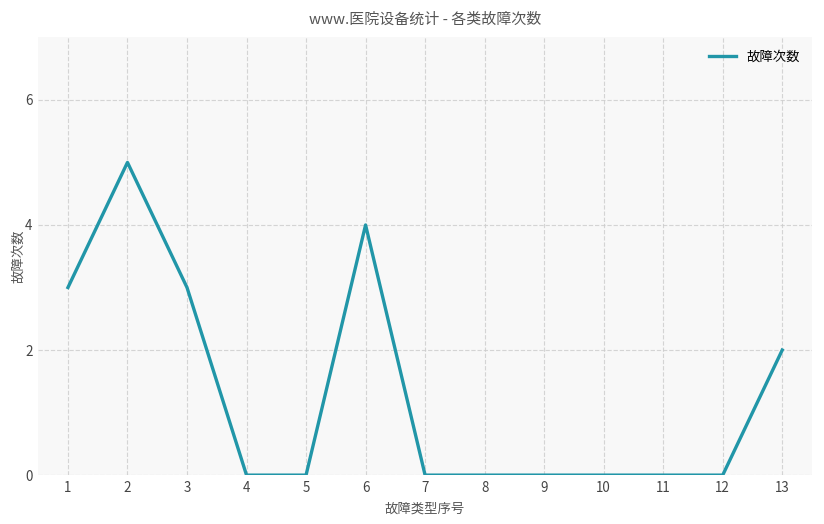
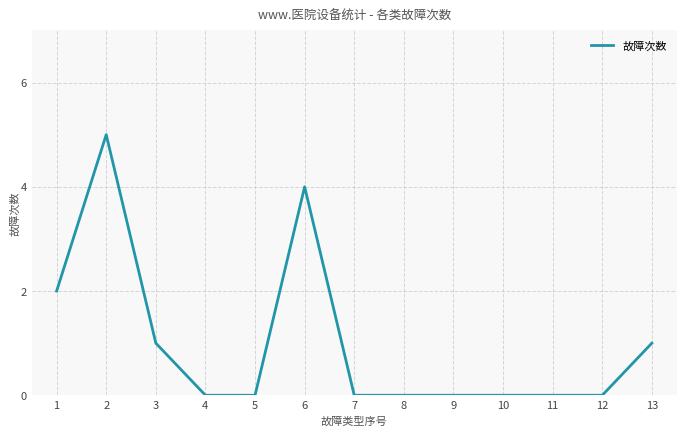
  {
-   "1": 3,
+   "1": 2,
    "2": 5,
-   "3": 3,
+   "3": 1,
    "4": 0,
    "5": 0,
    "6": 4,
    "7": 0,
    "8": 0,
    "9": 0,
    "10": 0,
    "11": 0,
    "12": 0,
-   "13": 2
+   "13": 1
  }
